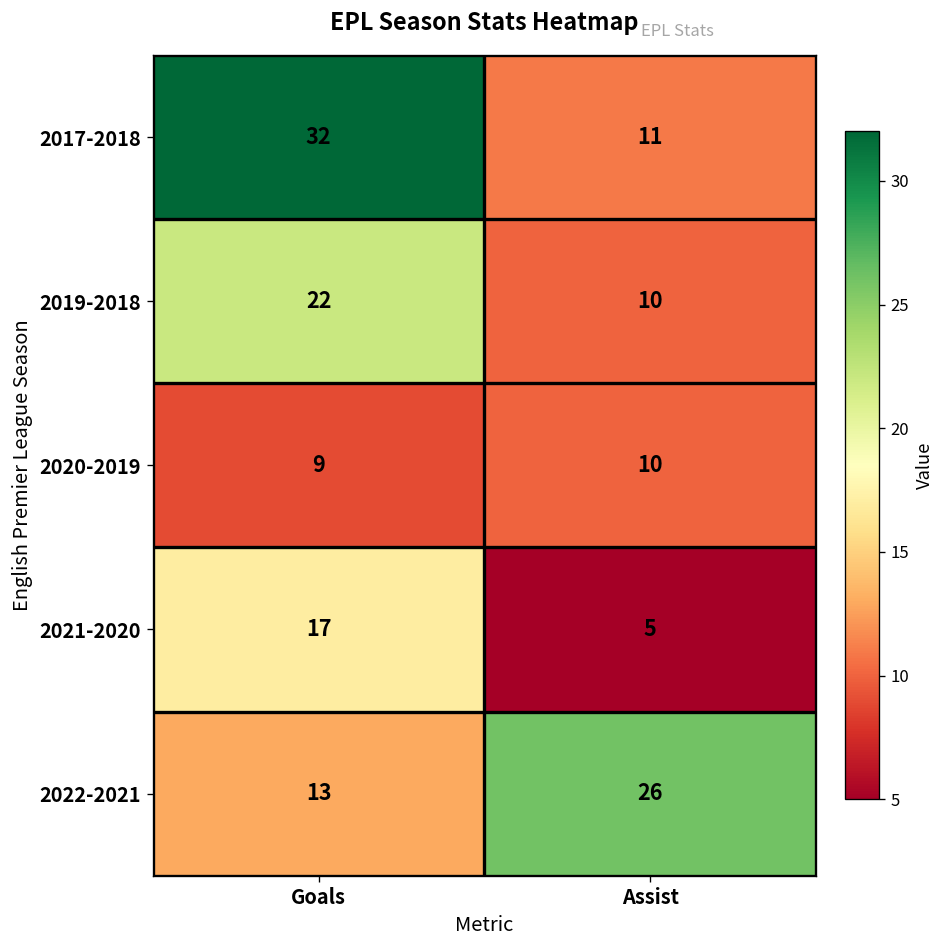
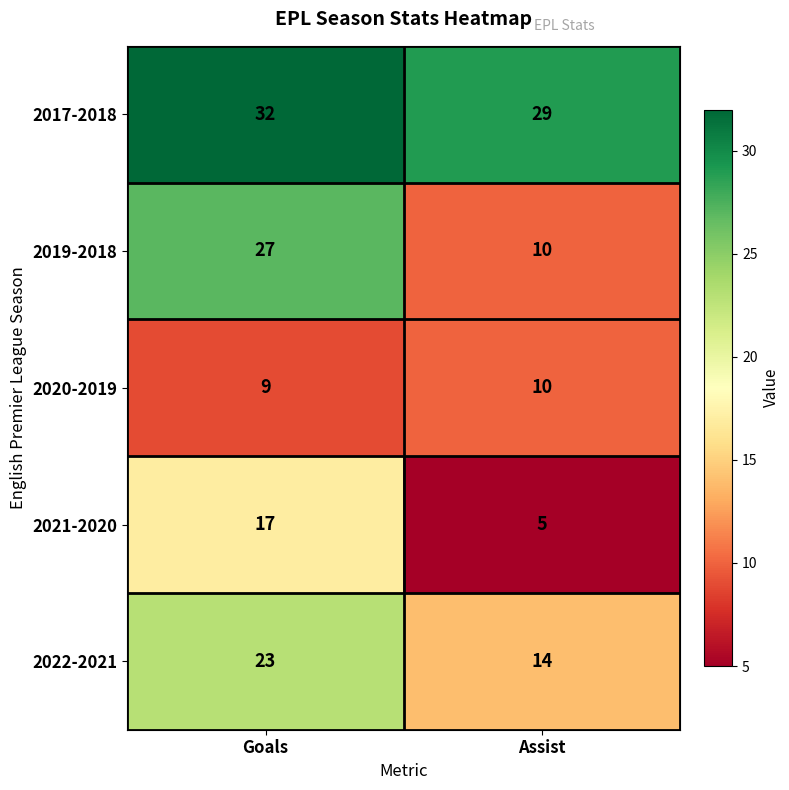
  {
    "2017-2018": {
      "Goals": 32,
-     "Assist": 11
+     "Assist": 29
    },
    "2019-2018": {
-     "Goals": 22,
+     "Goals": 27,
      "Assist": 10
    },
    "2020-2019": {
      "Goals": 9,
      "Assist": 10
    },
    "2021-2020": {
      "Goals": 17,
      "Assist": 5
    },
    "2022-2021": {
-     "Goals": 13,
-     "Assist": 26
+     "Goals": 23,
+     "Assist": 14
    }
  }
